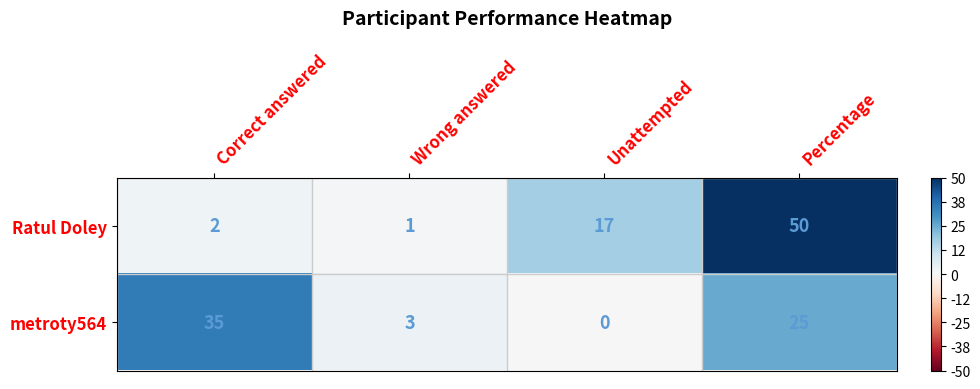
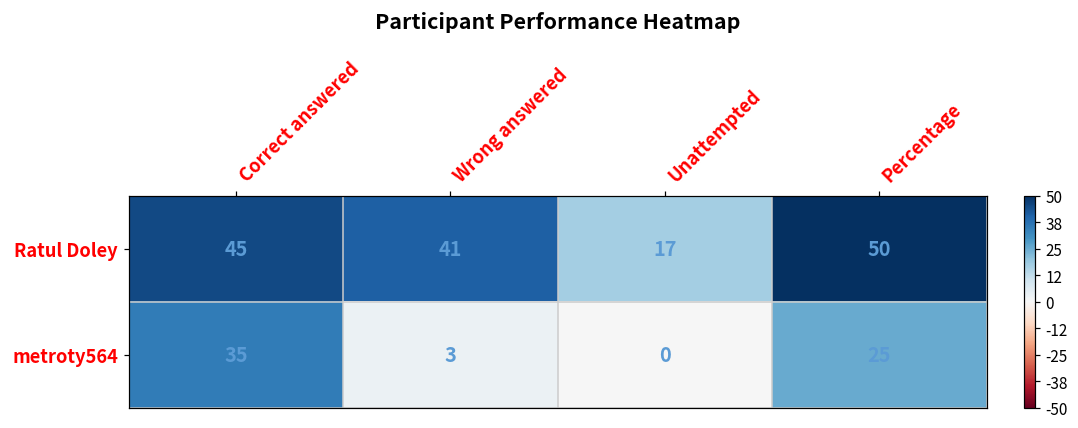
  {
    "Ratul Doley": {
-     "Correct answered": 2,
-     "Wrong answered": 1,
+     "Correct answered": 45,
+     "Wrong answered": 41,
      "Unattempted": 17,
      "Percentage": 50
    },
    "metroty564": {
      "Wrong answered": 3,
      "Unattempted": 0
    }
  }
